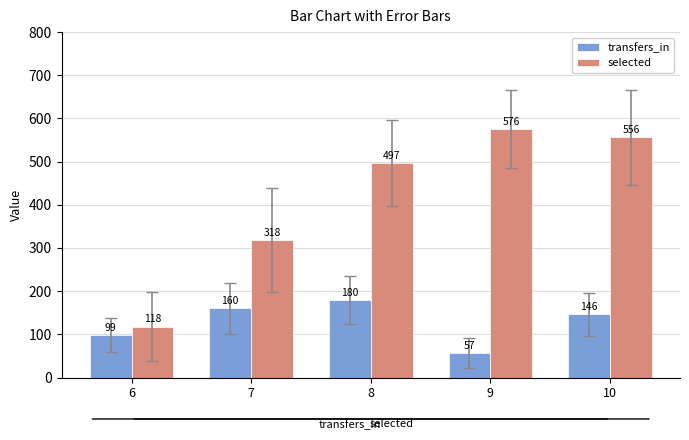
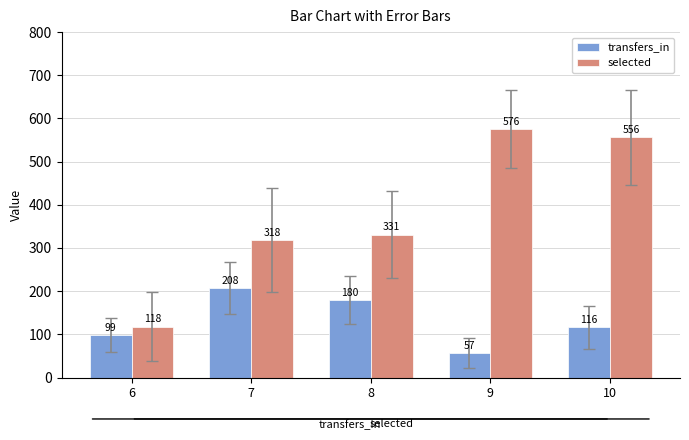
  {
    "transfers_in": {
      "6": 99,
-     "7": 160,
+     "7": 208,
      "8": 180,
      "9": 57,
-     "10": 146
+     "10": 116
    },
    "selected": {
      "6": 118,
      "7": 318,
-     "8": 497,
+     "8": 331,
      "9": 576,
      "10": 556
    }
  }
